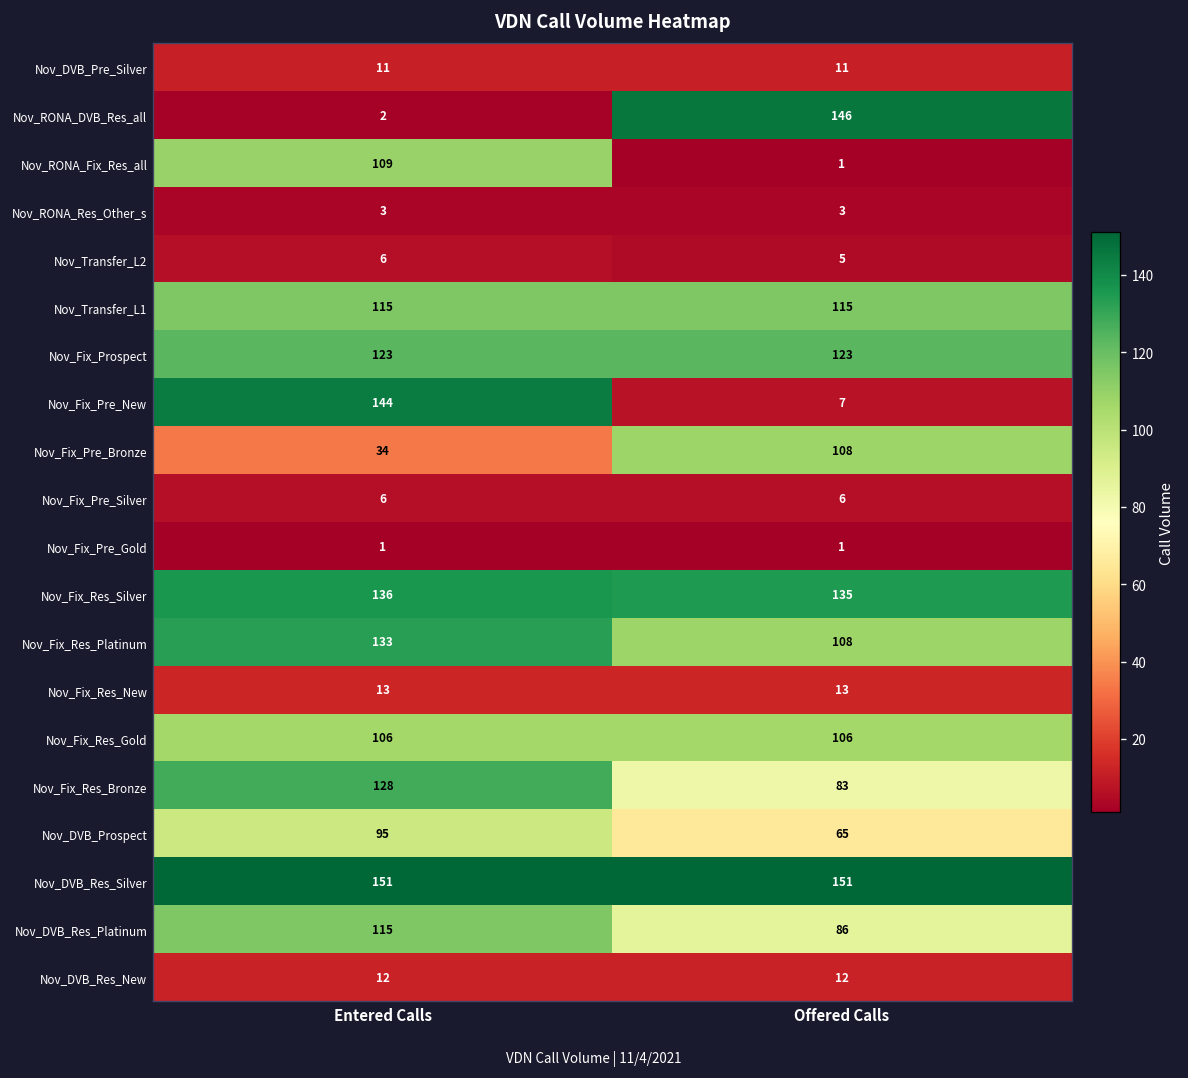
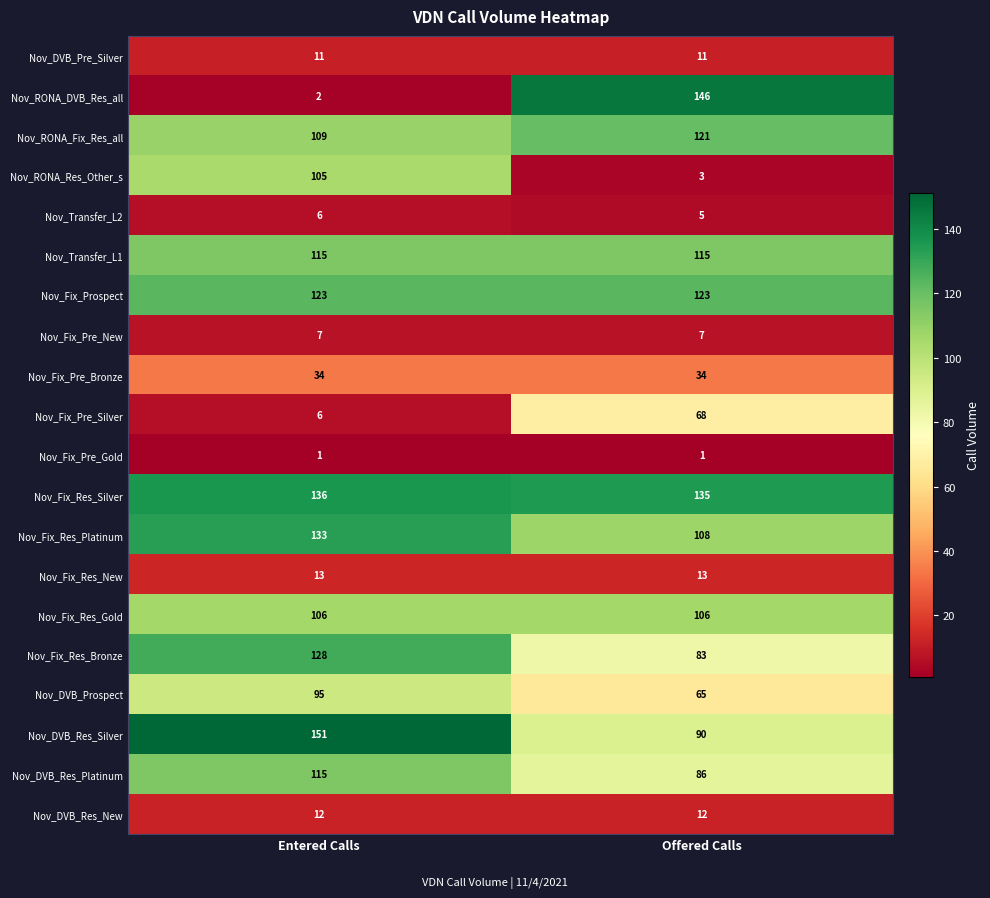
  {
    "Nov_DVB_Pre_Silver": {
      "Entered Calls": 11,
      "Offered Calls": 11
    },
    "Nov_RONA_DVB_Res_all": {
      "Entered Calls": 2,
      "Offered Calls": 146
    },
    "Nov_RONA_Fix_Res_all": {
      "Entered Calls": 109,
-     "Offered Calls": 1
+     "Offered Calls": 121
    },
    "Nov_RONA_Res_Other_s": {
-     "Entered Calls": 3,
+     "Entered Calls": 105,
      "Offered Calls": 3
    },
    "Nov_Transfer_L2": {
      "Entered Calls": 6,
      "Offered Calls": 5
    },
    "Nov_Transfer_L1": {
      "Entered Calls": 115,
      "Offered Calls": 115
    },
    "Nov_Fix_Prospect": {
      "Entered Calls": 123,
      "Offered Calls": 123
    },
    "Nov_Fix_Pre_New": {
-     "Entered Calls": 144,
+     "Entered Calls": 7,
      "Offered Calls": 7
    },
    "Nov_Fix_Pre_Bronze": {
      "Entered Calls": 34,
-     "Offered Calls": 108
+     "Offered Calls": 34
    },
    "Nov_Fix_Pre_Silver": {
      "Entered Calls": 6,
-     "Offered Calls": 6
+     "Offered Calls": 68
    },
    "Nov_Fix_Pre_Gold": {
      "Entered Calls": 1,
      "Offered Calls": 1
    },
    "Nov_Fix_Res_Silver": {
      "Entered Calls": 136,
      "Offered Calls": 135
    },
    "Nov_Fix_Res_Platinum": {
      "Entered Calls": 133,
      "Offered Calls": 108
    },
    "Nov_Fix_Res_New": {
      "Entered Calls": 13,
      "Offered Calls": 13
    },
    "Nov_Fix_Res_Gold": {
      "Entered Calls": 106,
      "Offered Calls": 106
    },
    "Nov_Fix_Res_Bronze": {
      "Entered Calls": 128,
      "Offered Calls": 83
    },
    "Nov_DVB_Prospect": {
      "Entered Calls": 95,
      "Offered Calls": 65
    },
    "Nov_DVB_Res_Silver": {
      "Entered Calls": 151,
-     "Offered Calls": 151
+     "Offered Calls": 90
    },
    "Nov_DVB_Res_Platinum": {
      "Entered Calls": 115,
      "Offered Calls": 86
    },
    "Nov_DVB_Res_New": {
      "Entered Calls": 12,
      "Offered Calls": 12
    }
  }
